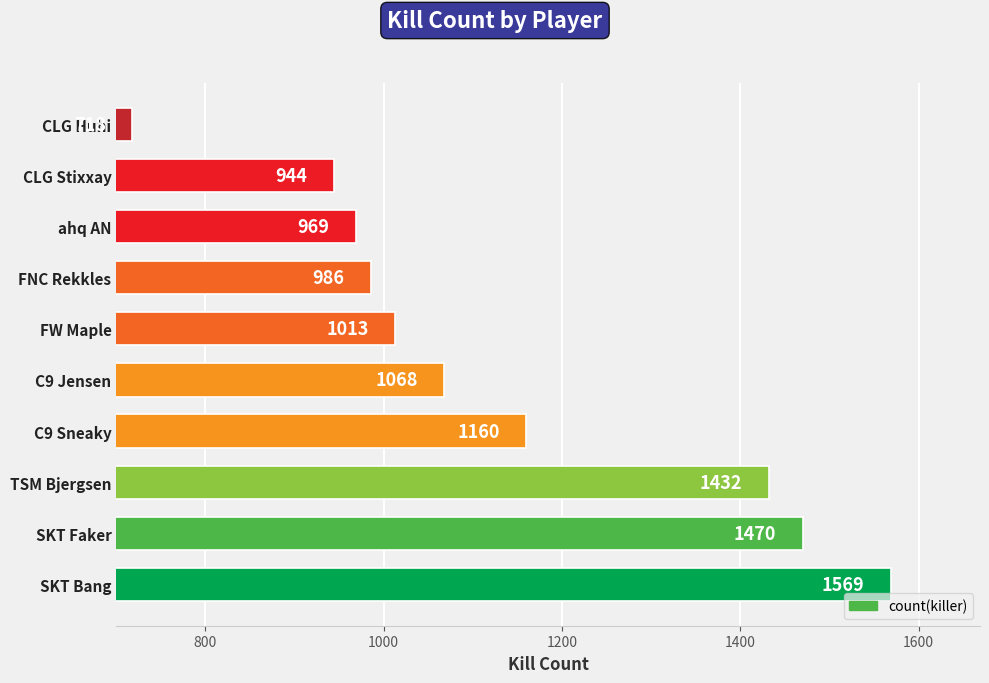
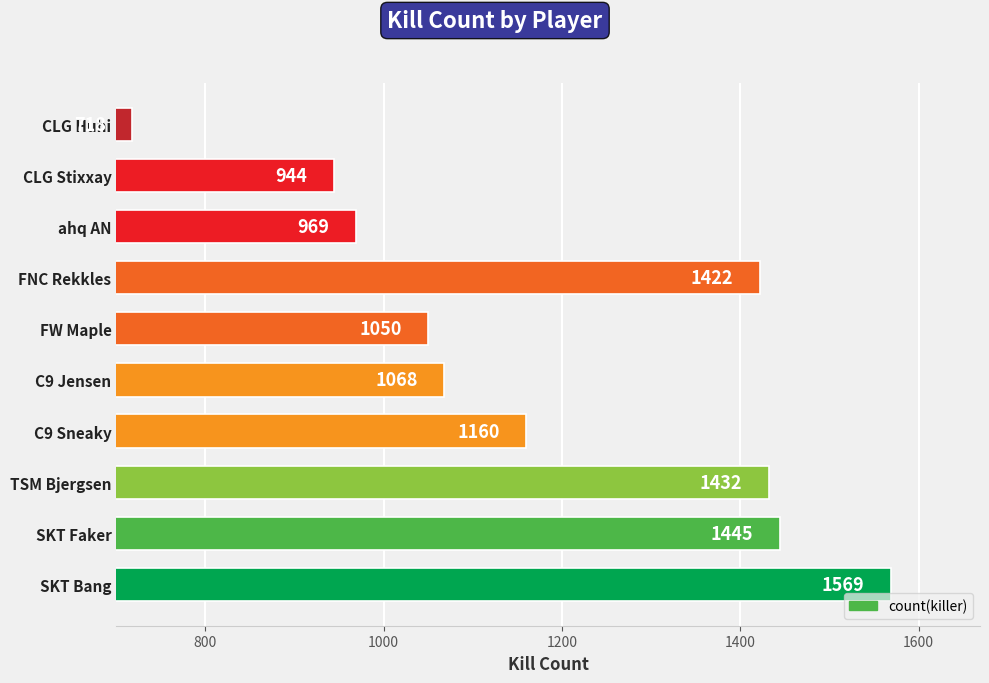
  {
    "CLG Stixxay": 944,
    "ahq AN": 969,
-   "FNC Rekkles": 986,
-   "FW Maple": 1013,
+   "FNC Rekkles": 1422,
+   "FW Maple": 1050,
    "C9 Jensen": 1068,
    "C9 Sneaky": 1160,
    "TSM Bjergsen": 1432,
-   "SKT Faker": 1470
+   "SKT Faker": 1445
  }
